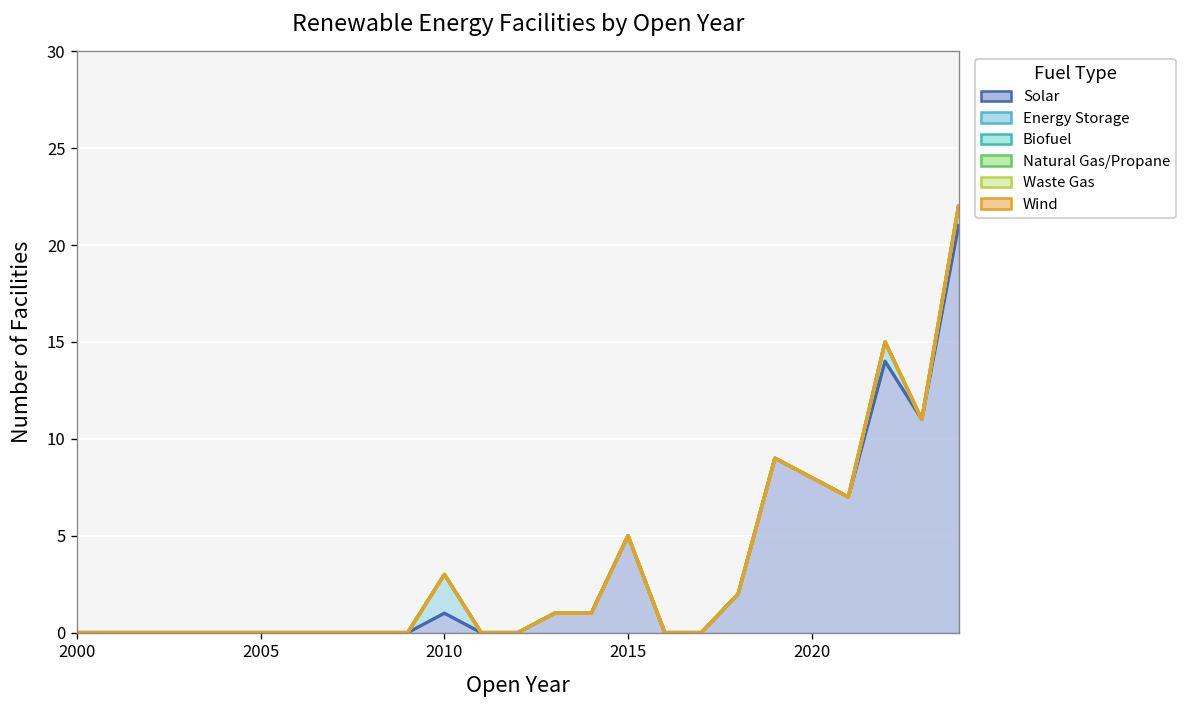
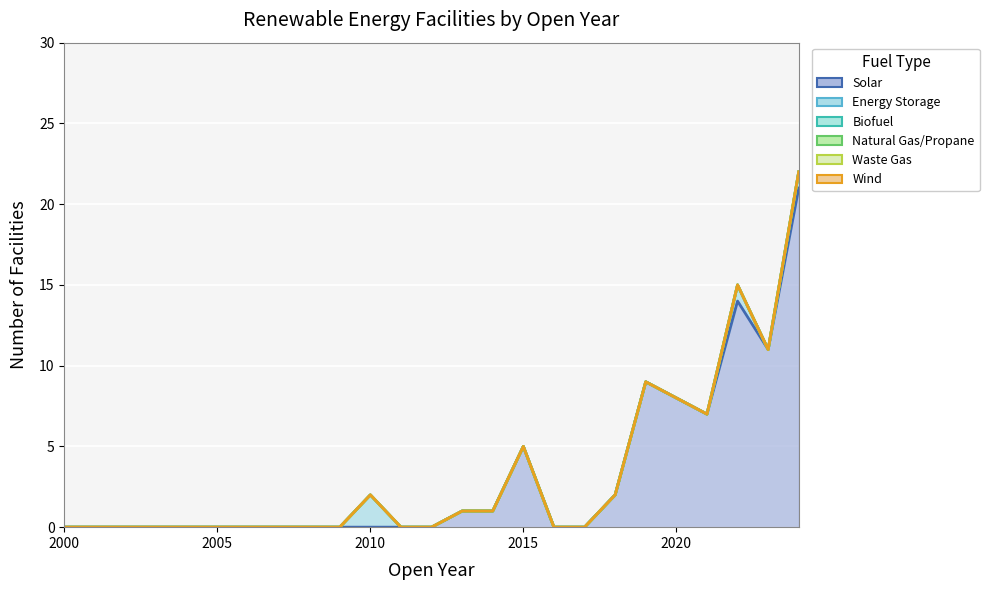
  {
    "Solar": {
-     "2010": 1
+     "2010": 0
    }
  }
